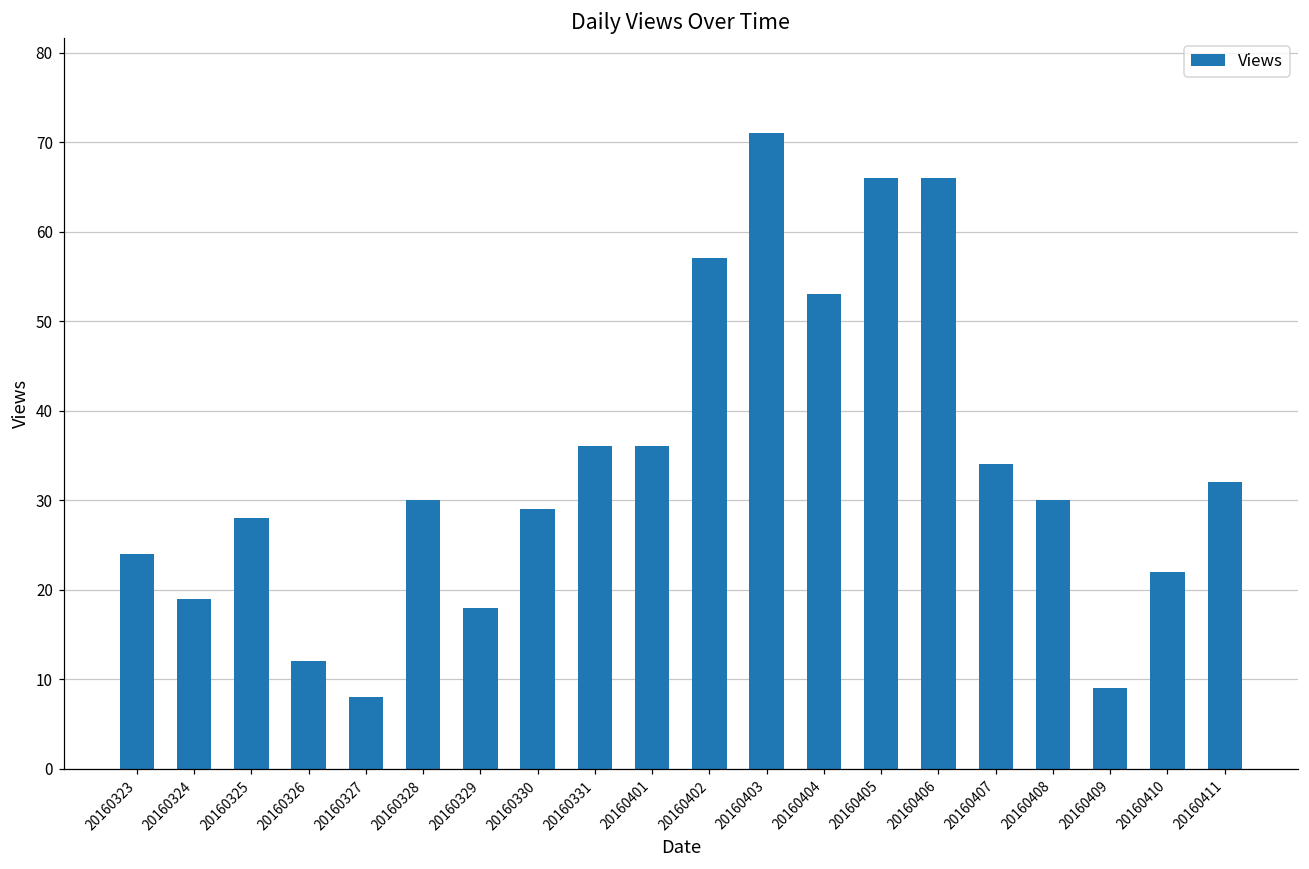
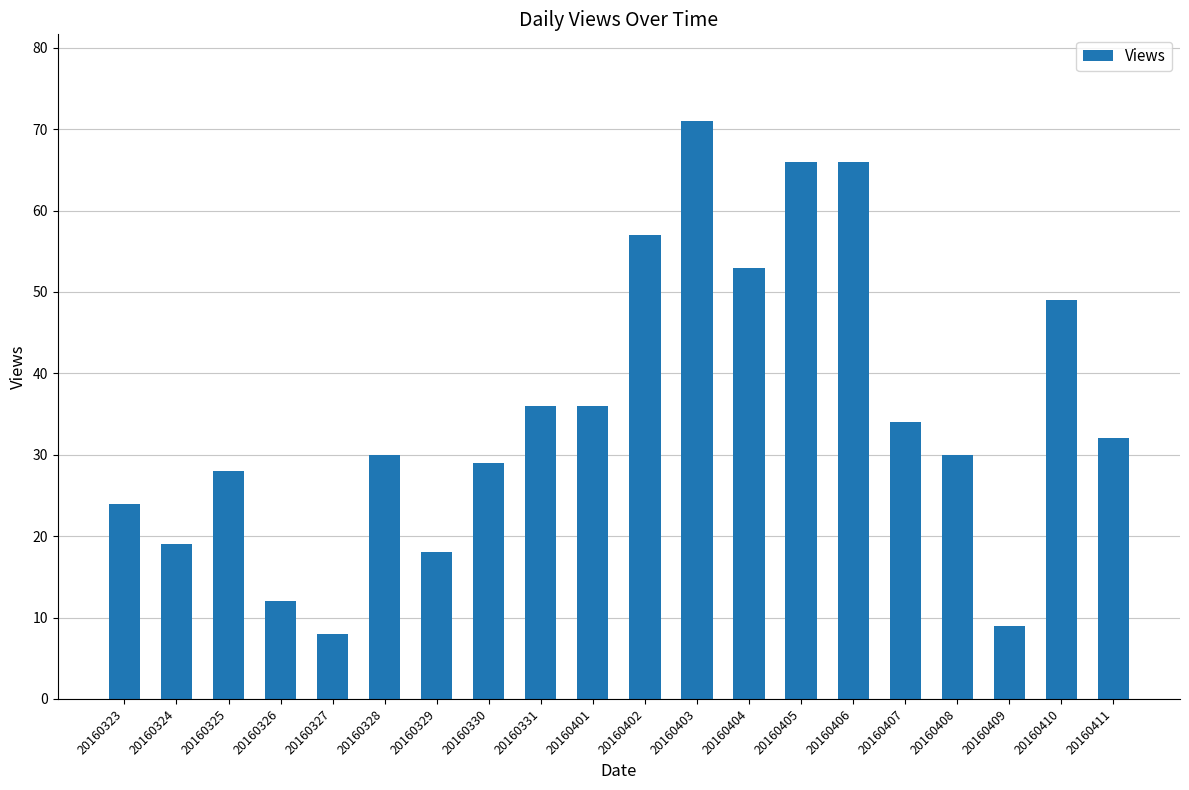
  {
    "20160323": 24,
    "20160324": 19,
    "20160325": 28,
    "20160326": 12,
    "20160327": 8,
    "20160328": 30,
    "20160329": 18,
    "20160330": 29,
    "20160331": 36,
    "20160401": 36,
    "20160402": 57,
    "20160403": 71,
    "20160404": 53,
    "20160405": 66,
    "20160406": 66,
    "20160407": 34,
    "20160408": 30,
    "20160409": 9,
-   "20160410": 22,
+   "20160410": 49,
    "20160411": 32
  }
